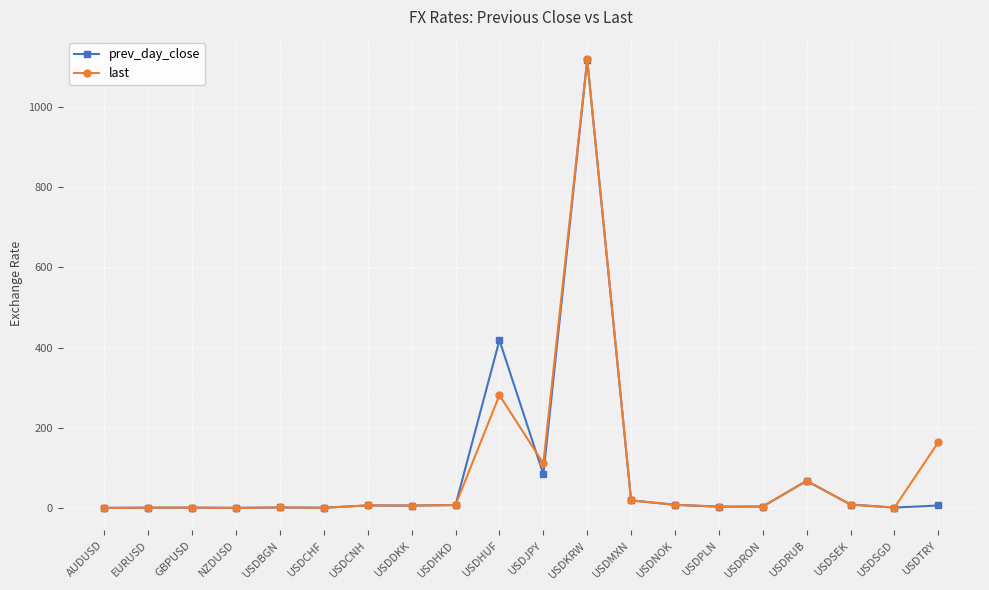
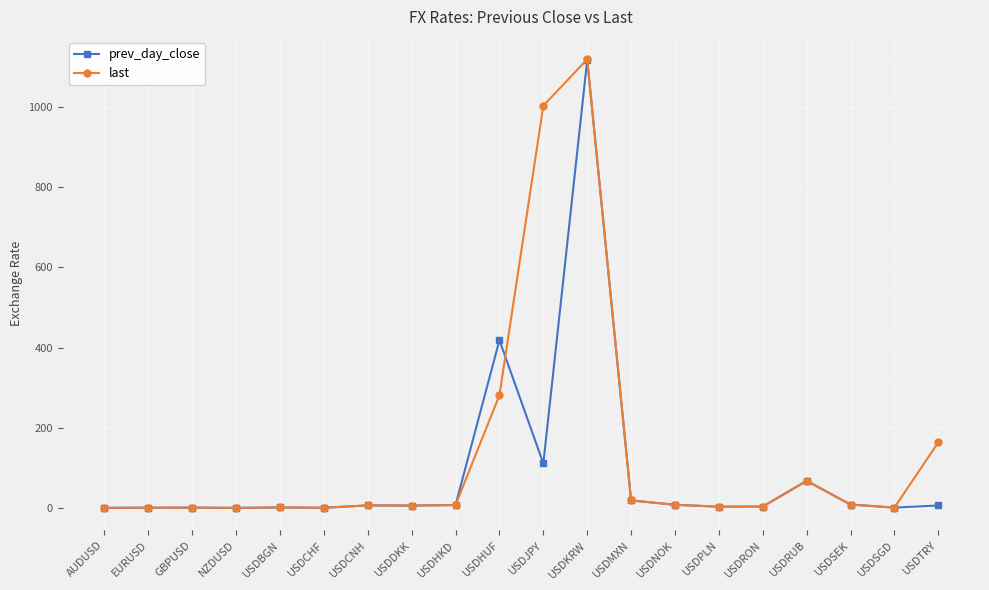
  {
    "prev_day_close": {
      "USDHUF": 420,
-     "USDJPY": 80,
+     "USDJPY": 110,
      "USDTRY": 10
    },
    "last": {
      "USDHUF": 280,
-     "USDJPY": 110,
+     "USDJPY": 1000,
      "USDTRY": 160
    }
  }
